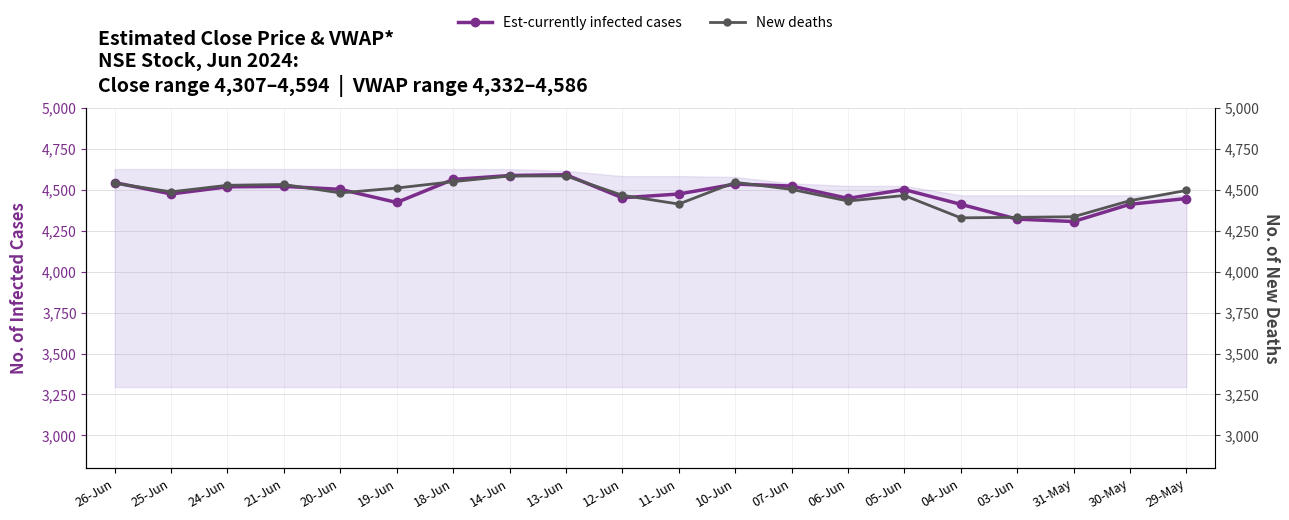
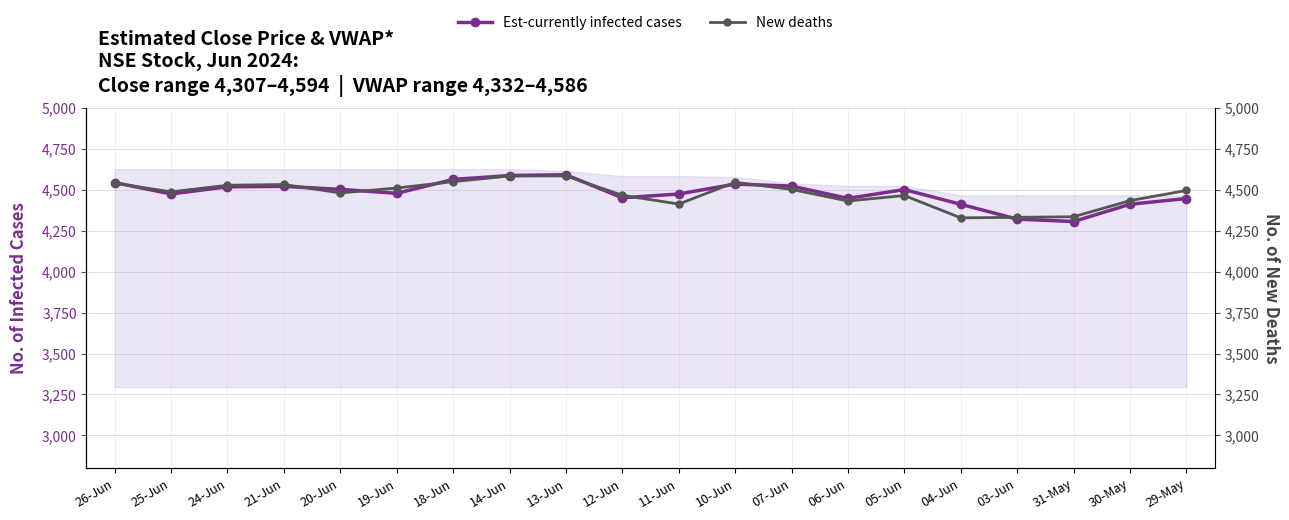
  {
    "Est-currently infected cases": {
      "26-Jun": "4,550",
      "25-Jun": "4,480",
      "24-Jun": "4,520",
      "21-Jun": "4,520",
      "20-Jun": "4,500",
-     "19-Jun": "4,420",
+     "19-Jun": "4,480",
      "18-Jun": "4,560",
      "14-Jun": "4,590",
      "13-Jun": "4,590",
      "12-Jun": "4,450",
      "11-Jun": "4,480",
      "10-Jun": "4,540",
      "07-Jun": "4,520",
      "06-Jun": "4,450",
      "05-Jun": "4,500",
      "04-Jun": "4,410",
      "03-Jun": "4,320",
      "31-May": "4,310",
      "30-May": "4,410",
      "29-May": "4,450"
    },
    "New deaths": {
      "26-Jun": "4,540",
      "25-Jun": "4,490",
      "24-Jun": "4,530",
      "21-Jun": "4,530",
      "20-Jun": "4,480",
      "19-Jun": "4,510",
      "18-Jun": "4,550",
      "14-Jun": "4,590",
      "13-Jun": "4,590",
      "12-Jun": "4,470",
      "11-Jun": "4,410",
      "10-Jun": "4,550",
      "07-Jun": "4,500",
      "06-Jun": "4,430",
      "05-Jun": "4,470",
      "04-Jun": "4,330",
      "03-Jun": "4,330",
      "31-May": "4,340",
      "30-May": "4,440",
      "29-May": "4,500"
    }
  }
